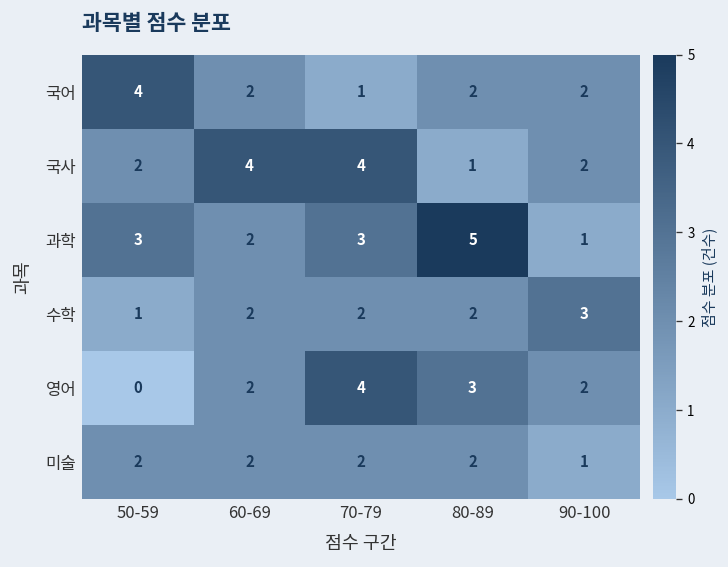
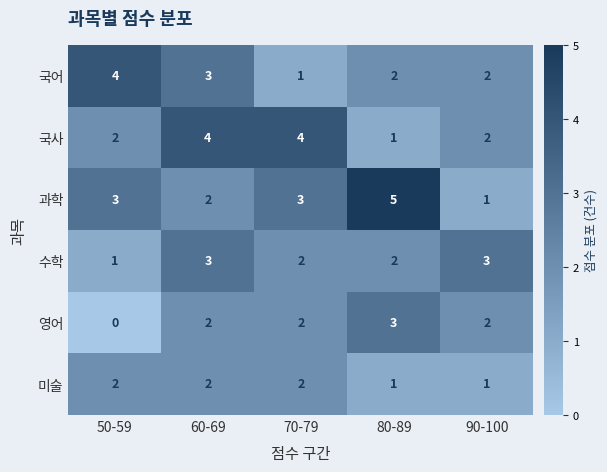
  {
    "국어": {
      "50-59": 4,
-     "60-69": 2,
+     "60-69": 3,
      "70-79": 1,
      "80-89": 2,
      "90-100": 2
    },
    "국사": {
      "50-59": 2,
      "60-69": 4,
      "70-79": 4,
      "80-89": 1,
      "90-100": 2
    },
    "과학": {
      "50-59": 3,
      "60-69": 2,
      "70-79": 3,
      "80-89": 5,
      "90-100": 1
    },
    "수학": {
      "50-59": 1,
-     "60-69": 2,
+     "60-69": 3,
      "70-79": 2,
      "80-89": 2,
      "90-100": 3
    },
    "영어": {
      "50-59": 0,
      "60-69": 2,
-     "70-79": 4,
+     "70-79": 2,
      "80-89": 3,
      "90-100": 2
    },
    "미술": {
      "50-59": 2,
      "60-69": 2,
      "70-79": 2,
-     "80-89": 2,
+     "80-89": 1,
      "90-100": 1
    }
  }
